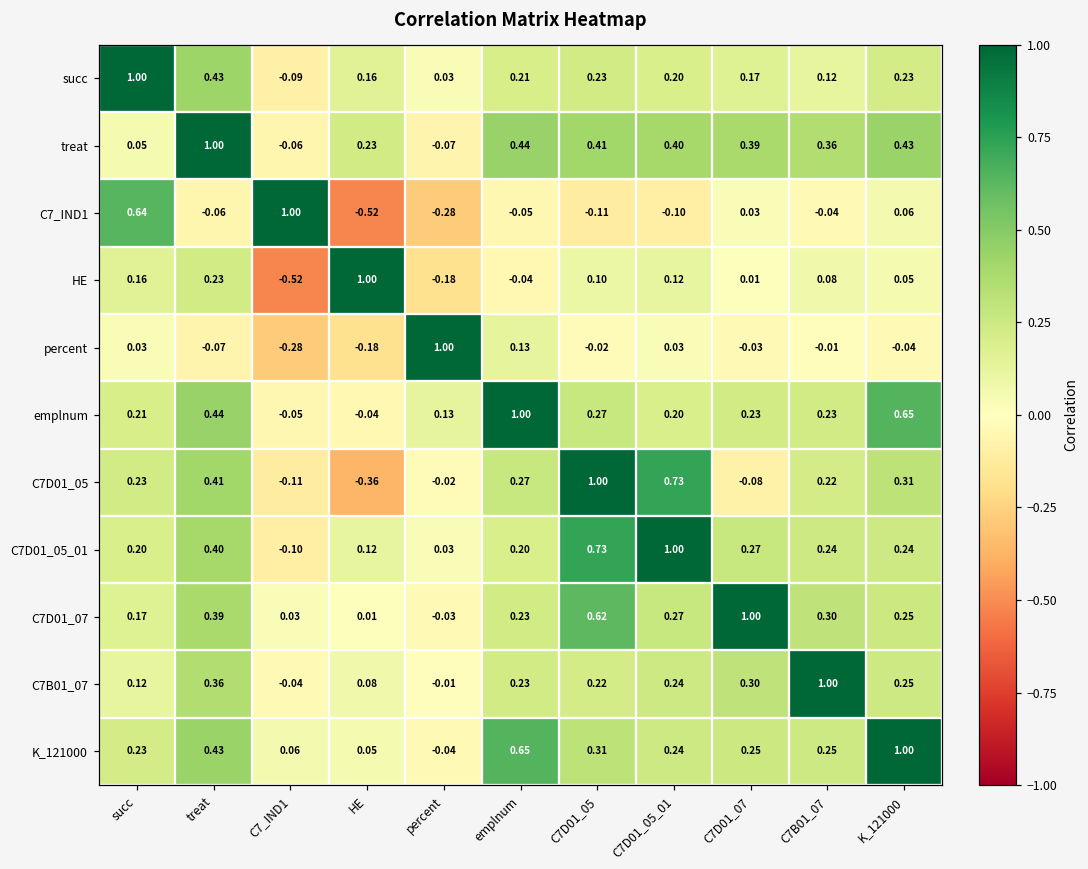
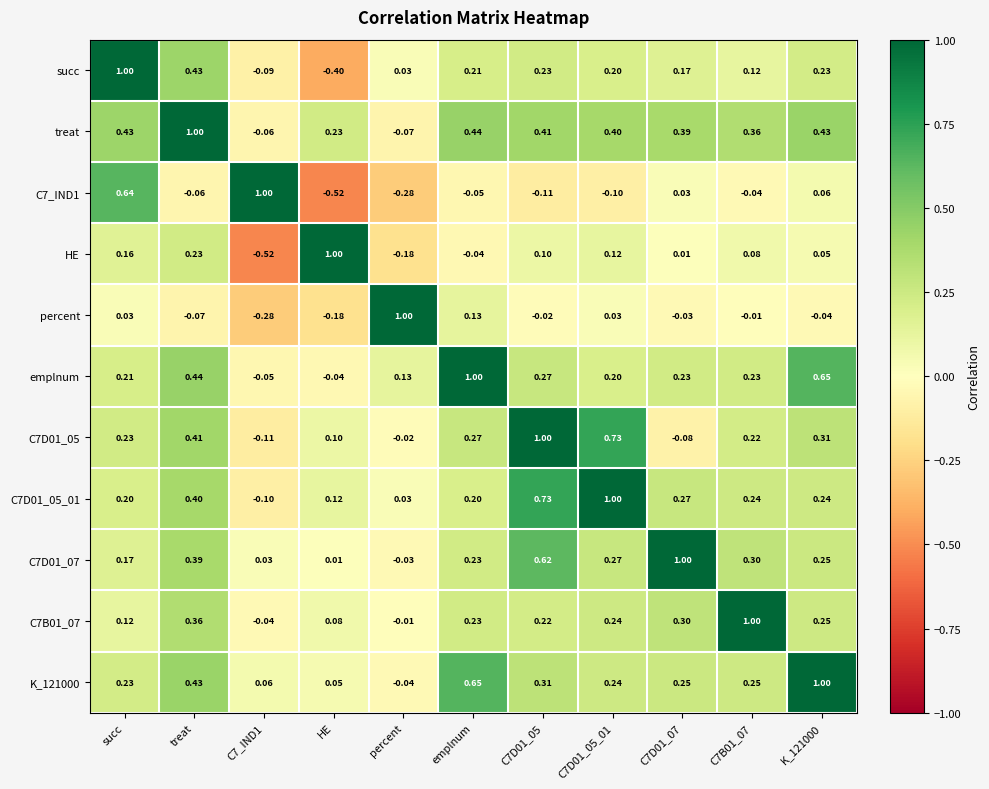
  {
    "succ": {
      "succ": 1.00,
      "treat": 0.43,
      "C7_IND1": -0.09,
-     "HE": 0.16,
+     "HE": -0.40,
      "percent": 0.03,
      "emplnum": 0.21,
      "C7D01_05": 0.23,
      "C7D01_05_01": 0.20,
      "C7D01_07": 0.17,
      "C7B01_07": 0.12,
      "K_121000": 0.23
    },
    "treat": {
-     "succ": 0.05,
+     "succ": 0.43,
      "treat": 1.00,
      "C7_IND1": -0.06,
      "HE": 0.23,
      "percent": -0.07,
      "emplnum": 0.44,
      "C7D01_05": 0.41,
      "C7D01_05_01": 0.40,
      "C7D01_07": 0.39,
      "C7B01_07": 0.36,
      "K_121000": 0.43
    },
    "C7_IND1": {
      "succ": 0.64,
      "treat": -0.06,
      "C7_IND1": 1.00,
      "HE": -0.52,
      "percent": -0.28,
      "emplnum": -0.05,
      "C7D01_05": -0.11,
      "C7D01_05_01": -0.10,
      "C7D01_07": 0.03,
      "C7B01_07": -0.04,
      "K_121000": 0.06
    },
    "HE": {
      "succ": 0.16,
      "treat": 0.23,
      "C7_IND1": -0.52,
      "HE": 1.00,
      "percent": -0.18,
      "emplnum": -0.04,
      "C7D01_05": 0.10,
      "C7D01_05_01": 0.12,
      "C7D01_07": 0.01,
      "C7B01_07": 0.08,
      "K_121000": 0.05
    },
    "percent": {
      "succ": 0.03,
      "treat": -0.07,
      "C7_IND1": -0.28,
      "HE": -0.18,
      "percent": 1.00,
      "emplnum": 0.13,
      "C7D01_05": -0.02,
      "C7D01_05_01": 0.03,
      "C7D01_07": -0.03,
      "C7B01_07": -0.01,
      "K_121000": -0.04
    },
    "emplnum": {
      "succ": 0.21,
      "treat": 0.44,
      "C7_IND1": -0.05,
      "HE": -0.04,
      "percent": 0.13,
      "emplnum": 1.00,
      "C7D01_05": 0.27,
      "C7D01_05_01": 0.20,
      "C7D01_07": 0.23,
      "C7B01_07": 0.23,
      "K_121000": 0.65
    },
    "C7D01_05": {
      "succ": 0.23,
      "treat": 0.41,
      "C7_IND1": -0.11,
-     "HE": -0.36,
+     "HE": 0.10,
      "percent": -0.02,
      "emplnum": 0.27,
      "C7D01_05": 1.00,
      "C7D01_05_01": 0.73,
      "C7D01_07": -0.08,
      "C7B01_07": 0.22,
      "K_121000": 0.31
    },
    "C7D01_05_01": {
      "succ": 0.20,
      "treat": 0.40,
      "C7_IND1": -0.10,
      "HE": 0.12,
      "percent": 0.03,
      "emplnum": 0.20,
      "C7D01_05": 0.73,
      "C7D01_05_01": 1.00,
      "C7D01_07": 0.27,
      "C7B01_07": 0.24,
      "K_121000": 0.24
    },
    "C7D01_07": {
      "succ": 0.17,
      "treat": 0.39,
      "C7_IND1": 0.03,
      "HE": 0.01,
      "percent": -0.03,
      "emplnum": 0.23,
      "C7D01_05": 0.62,
      "C7D01_05_01": 0.27,
      "C7D01_07": 1.00,
      "C7B01_07": 0.30,
      "K_121000": 0.25
    },
    "C7B01_07": {
      "succ": 0.12,
      "treat": 0.36,
      "C7_IND1": -0.04,
      "HE": 0.08,
      "percent": -0.01,
      "emplnum": 0.23,
      "C7D01_05": 0.22,
      "C7D01_05_01": 0.24,
      "C7D01_07": 0.30,
      "C7B01_07": 1.00,
      "K_121000": 0.25
    },
    "K_121000": {
      "succ": 0.23,
      "treat": 0.43,
      "C7_IND1": 0.06,
      "HE": 0.05,
      "percent": -0.04,
      "emplnum": 0.65,
      "C7D01_05": 0.31,
      "C7D01_05_01": 0.24,
      "C7D01_07": 0.25,
      "C7B01_07": 0.25,
      "K_121000": 1.00
    }
  }
